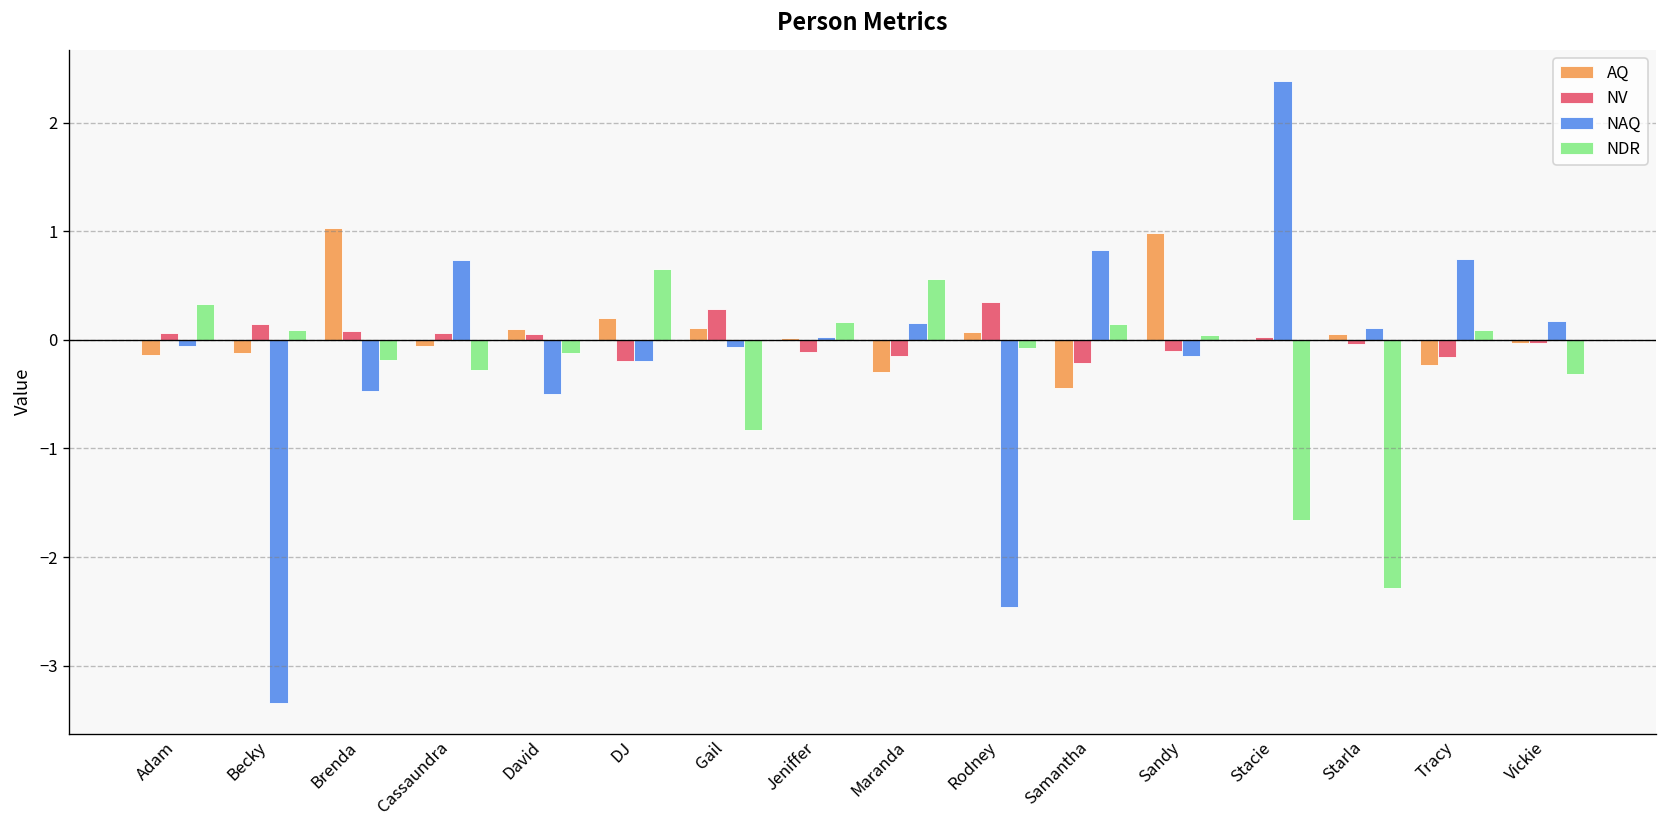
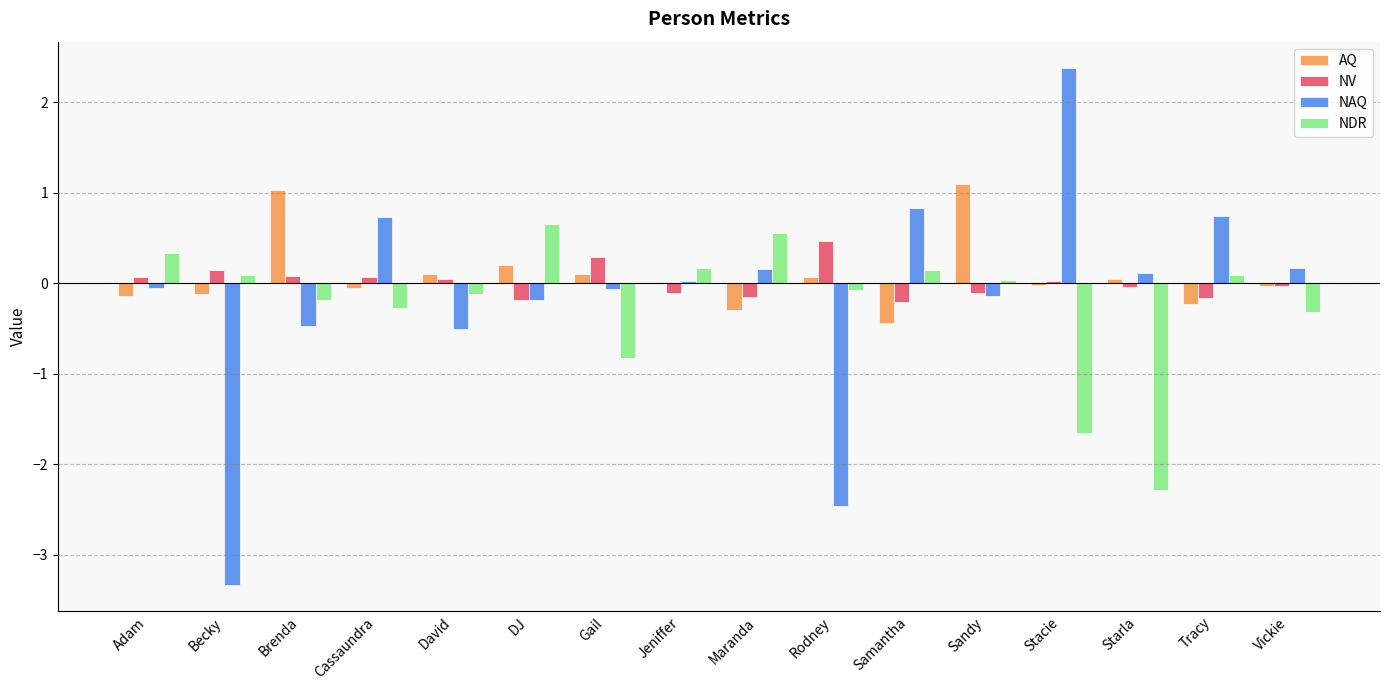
  {
    "AQ": {
      "Adam": -0.1,
      "Becky": -0.1,
      "Brenda": 1.0,
      "Cassaundra": -0.1,
      "David": 0.1,
      "DJ": 0.2,
      "Gail": 0.1,
      "Maranda": -0.3,
      "Rodney": 0.1,
      "Samantha": -0.4,
-     "Sandy": 1.0,
+     "Sandy": 1.1,
      "Starla": 0.1,
      "Tracy": -0.2,
      "Vickie": 0.0
    },
    "NV": {
      "Adam": 0.1,
      "Becky": 0.1,
      "Brenda": 0.1,
      "Cassaundra": 0.1,
      "David": 0.1,
      "DJ": -0.2,
      "Gail": 0.3,
      "Jeniffer": -0.1,
      "Maranda": -0.1,
-     "Rodney": 0.3,
+     "Rodney": 0.5,
      "Samantha": -0.2,
      "Sandy": -0.1,
      "Starla": 0.0,
      "Tracy": -0.2
    },
    "NAQ": {
      "Adam": -0.1,
      "Becky": -3.3,
      "Brenda": -0.5,
      "Cassaundra": 0.7,
      "David": -0.5,
      "DJ": -0.2,
      "Gail": -0.1,
      "Maranda": 0.2,
      "Rodney": -2.5,
      "Samantha": 0.8,
      "Sandy": -0.1,
      "Stacie": 2.4,
      "Starla": 0.1,
      "Tracy": 0.7,
      "Vickie": 0.2
    },
    "NDR": {
      "Adam": 0.3,
      "Becky": 0.1,
      "Brenda": -0.2,
      "Cassaundra": -0.3,
      "David": -0.1,
      "DJ": 0.7,
      "Gail": -0.8,
      "Jeniffer": 0.2,
      "Maranda": 0.6,
      "Rodney": -0.1,
      "Samantha": 0.1,
      "Sandy": 0.0,
      "Stacie": -1.7,
      "Starla": -2.3,
      "Tracy": 0.1,
      "Vickie": -0.3
    }
  }
